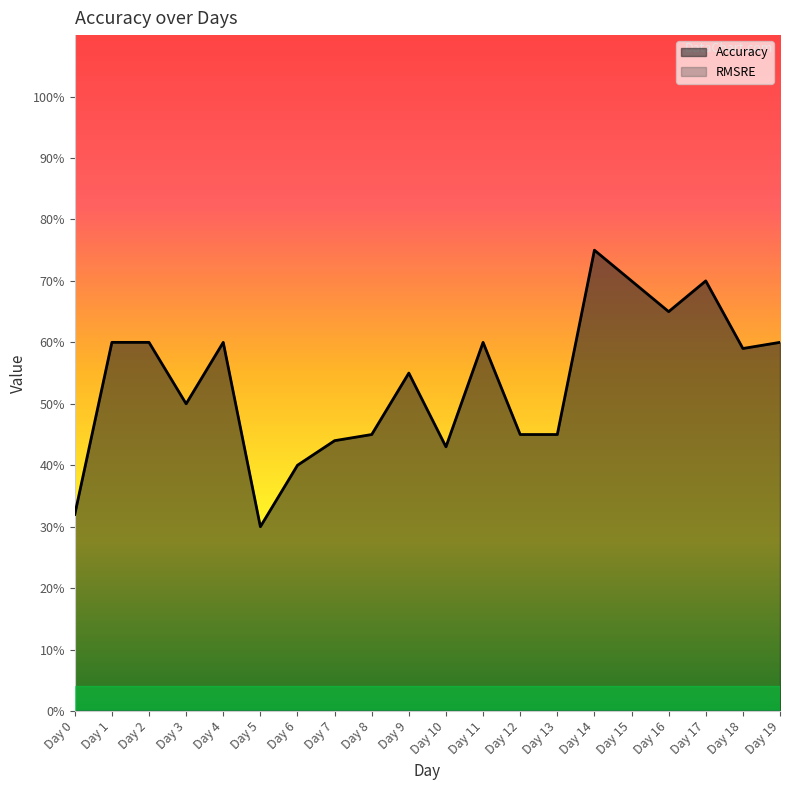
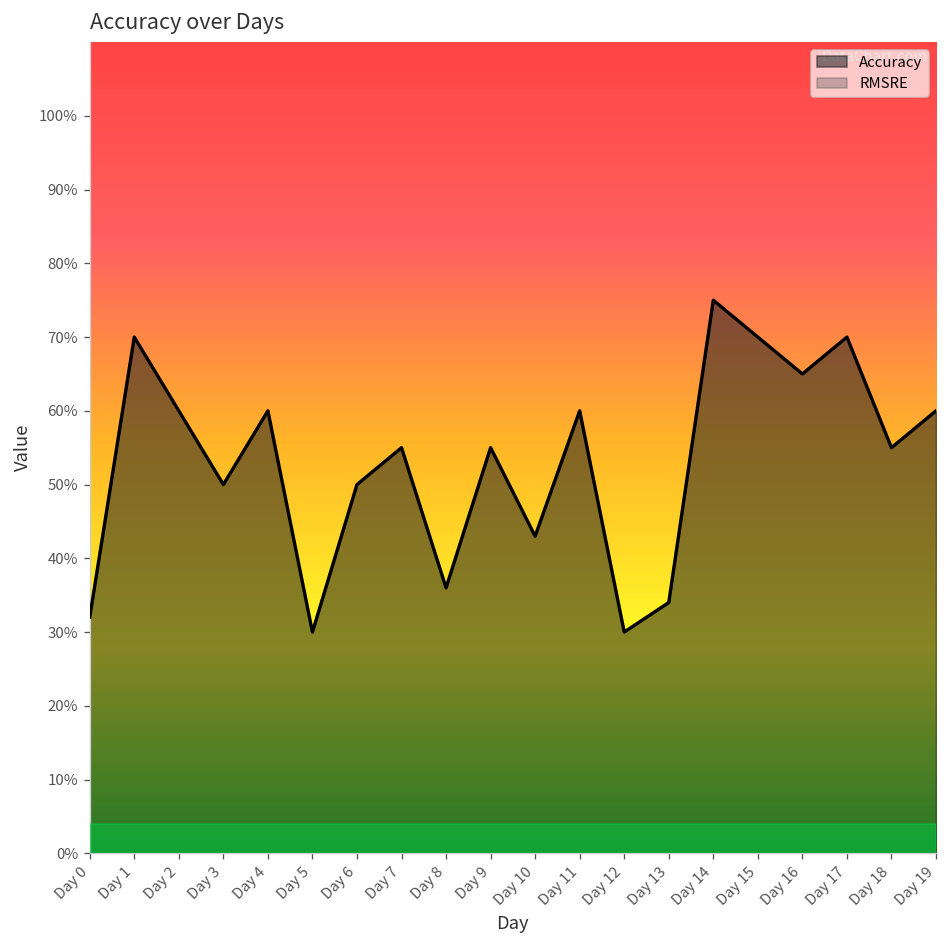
  {
    "Accuracy": {
      "Day 0": "32%",
-     "Day 1": "60%",
+     "Day 1": "70%",
      "Day 2": "60%",
      "Day 3": "50%",
      "Day 4": "60%",
      "Day 5": "30%",
-     "Day 6": "40%",
-     "Day 7": "44%",
-     "Day 8": "45%",
+     "Day 6": "50%",
+     "Day 7": "55%",
+     "Day 8": "36%",
      "Day 9": "55%",
      "Day 10": "43%",
      "Day 11": "60%",
-     "Day 12": "45%",
-     "Day 13": "45%",
+     "Day 12": "30%",
+     "Day 13": "34%",
      "Day 14": "75%",
      "Day 15": "70%",
      "Day 16": "65%",
      "Day 17": "70%",
-     "Day 18": "59%",
+     "Day 18": "55%",
      "Day 19": "60%"
    }
  }
